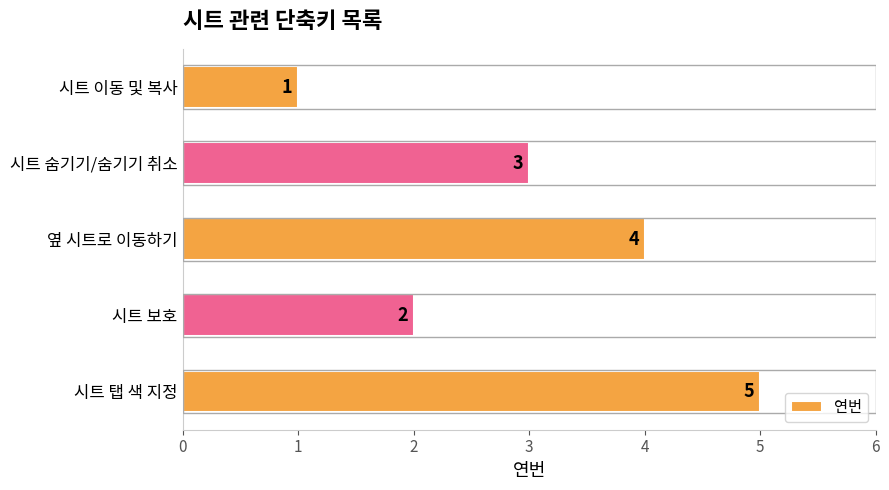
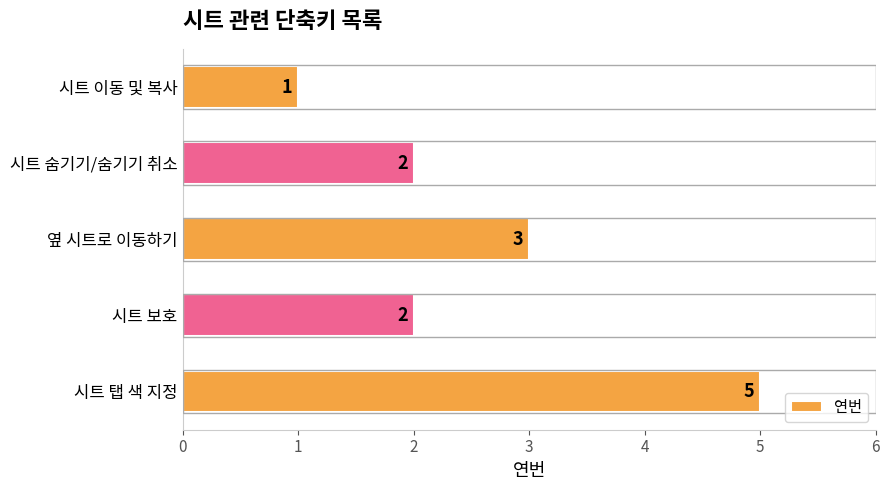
  {
    "시트 이동 및 복사": 1,
-   "시트 숨기기/숨기기 취소": 3,
-   "옆 시트로 이동하기": 4,
+   "시트 숨기기/숨기기 취소": 2,
+   "옆 시트로 이동하기": 3,
    "시트 보호": 2,
    "시트 탭 색 지정": 5
  }
